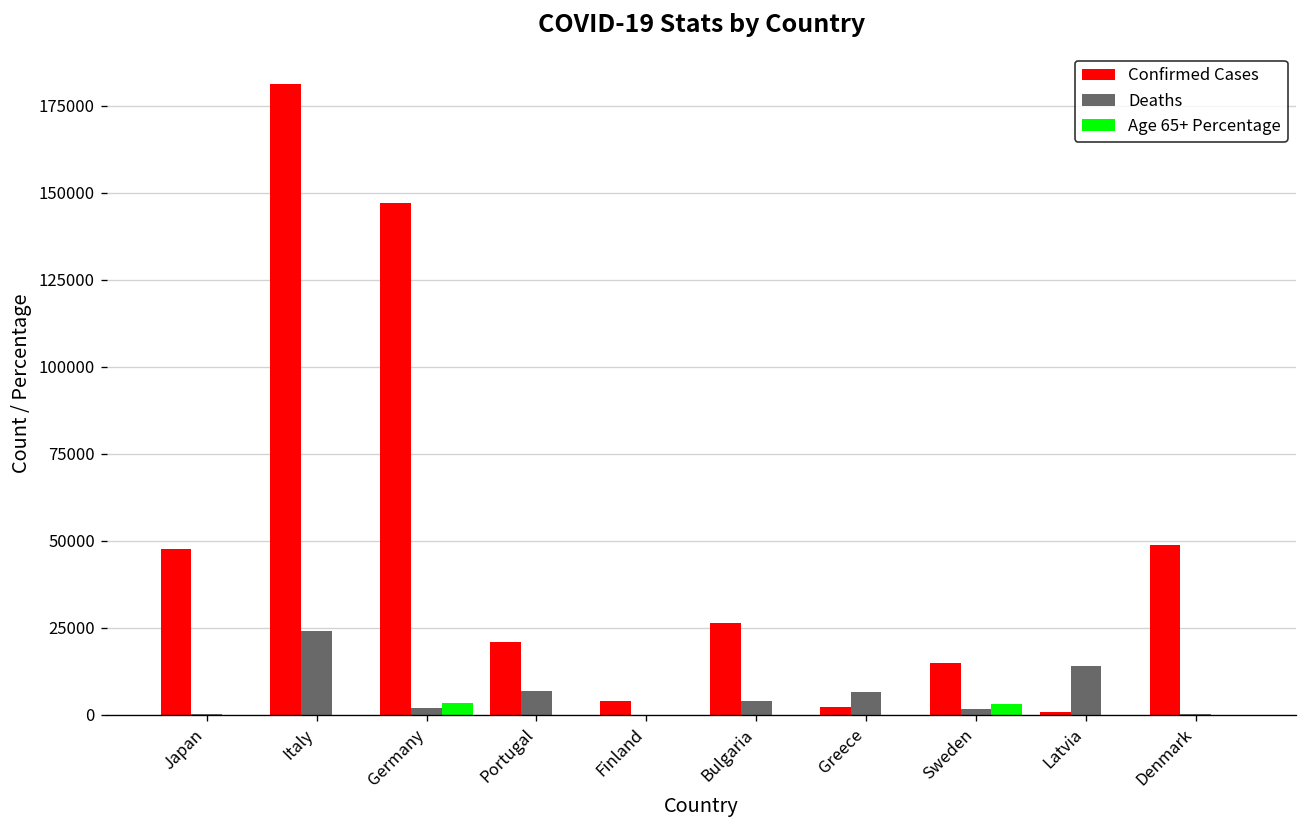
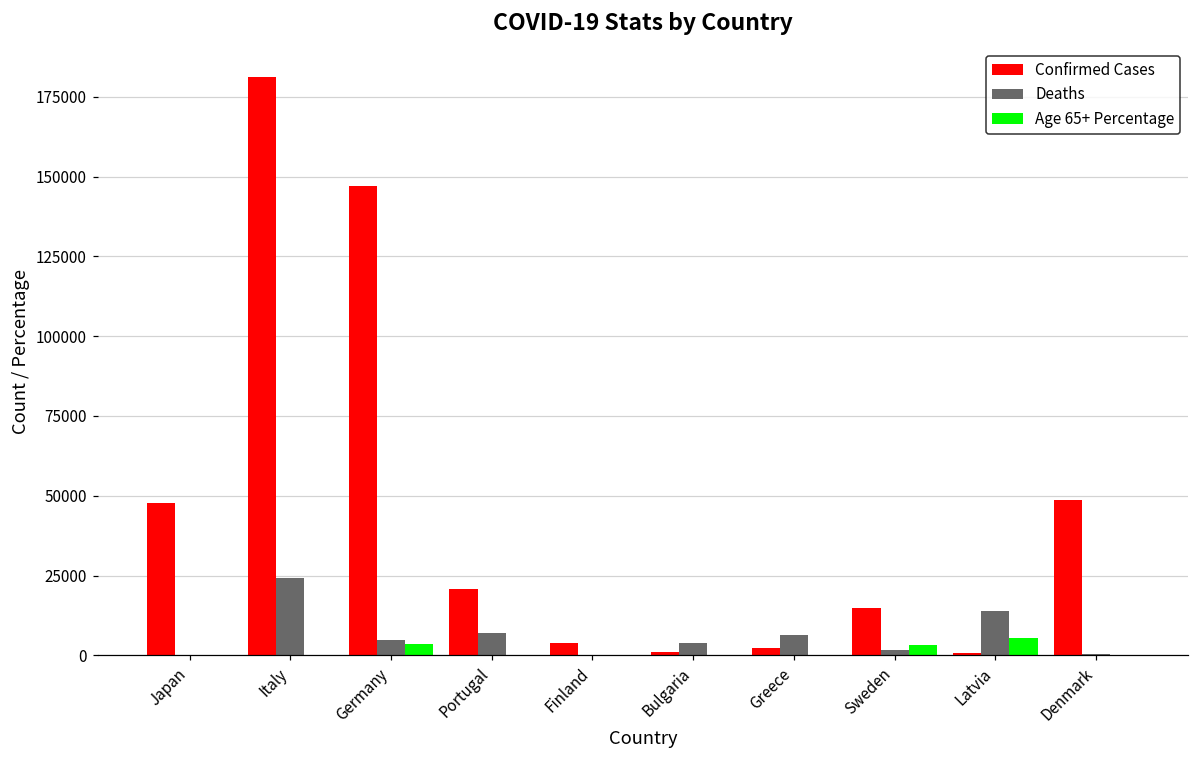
  {
    "Confirmed Cases": {
      "Japan": 48000,
      "Italy": 181000,
      "Germany": 147000,
      "Portugal": 21000,
      "Finland": 4000,
-     "Bulgaria": 26000,
+     "Bulgaria": 1000,
      "Greece": 2000,
      "Sweden": 15000,
      "Denmark": 49000
    },
    "Deaths": {
      "Italy": 24000,
-     "Germany": 2000,
+     "Germany": 5000,
      "Portugal": 7000,
      "Bulgaria": 4000,
      "Greece": 6000,
      "Sweden": 2000,
      "Latvia": 14000
    },
    "Age 65+ Percentage": {
      "Germany": 3000,
      "Sweden": 3000,
-     "Latvia": 0
+     "Latvia": 6000
    }
  }
